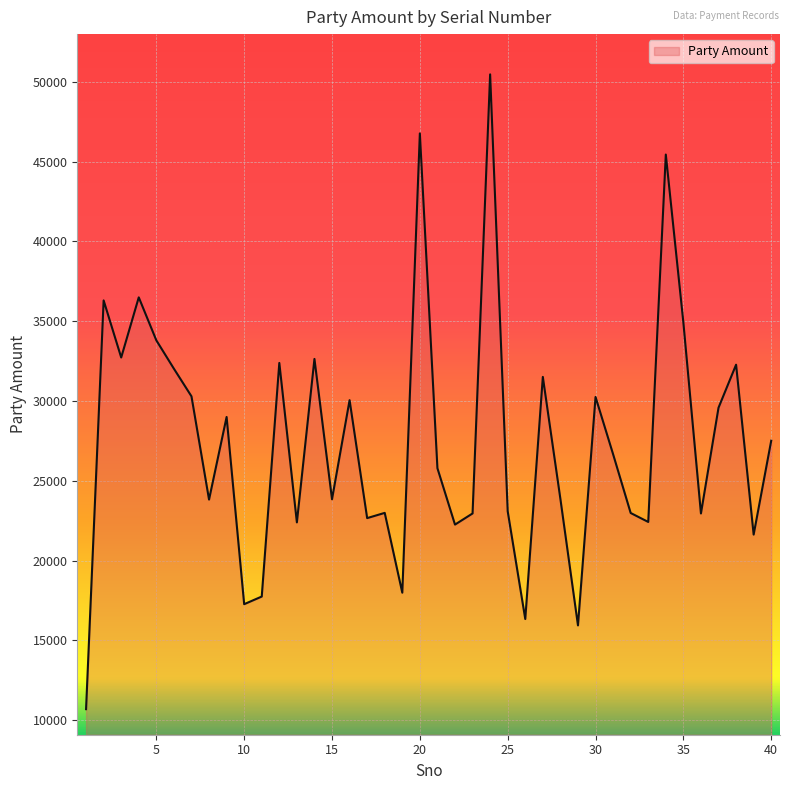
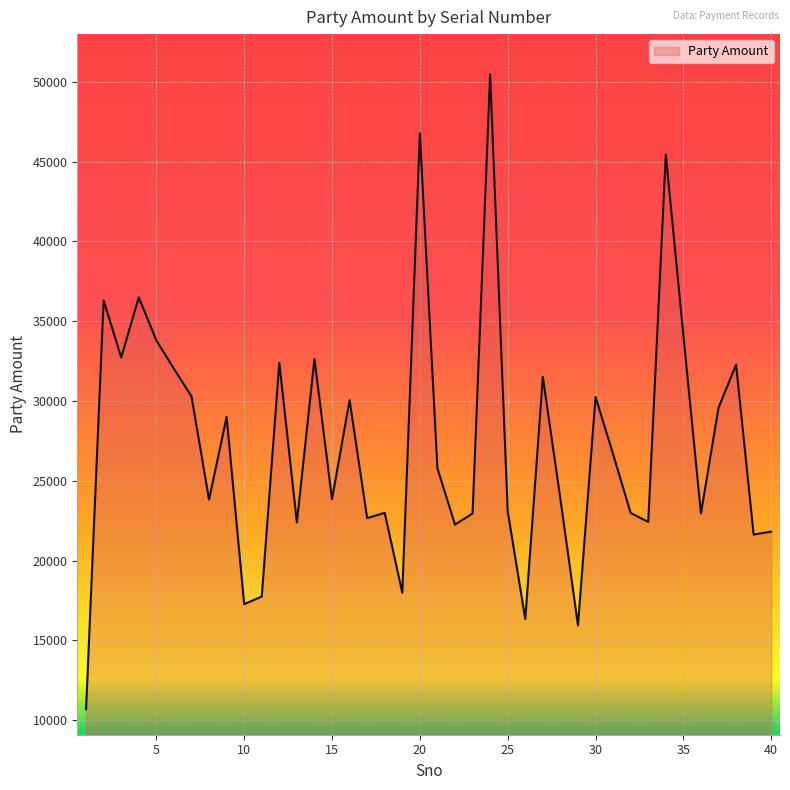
  {
    "5": 33800,
    "10": 17300,
    "15": 23800,
    "20": 46800,
    "25": 23100,
    "30": 30300,
-   "35": 34900,
-   "40": 27500
+   "35": 34100,
+   "40": 21800
  }
